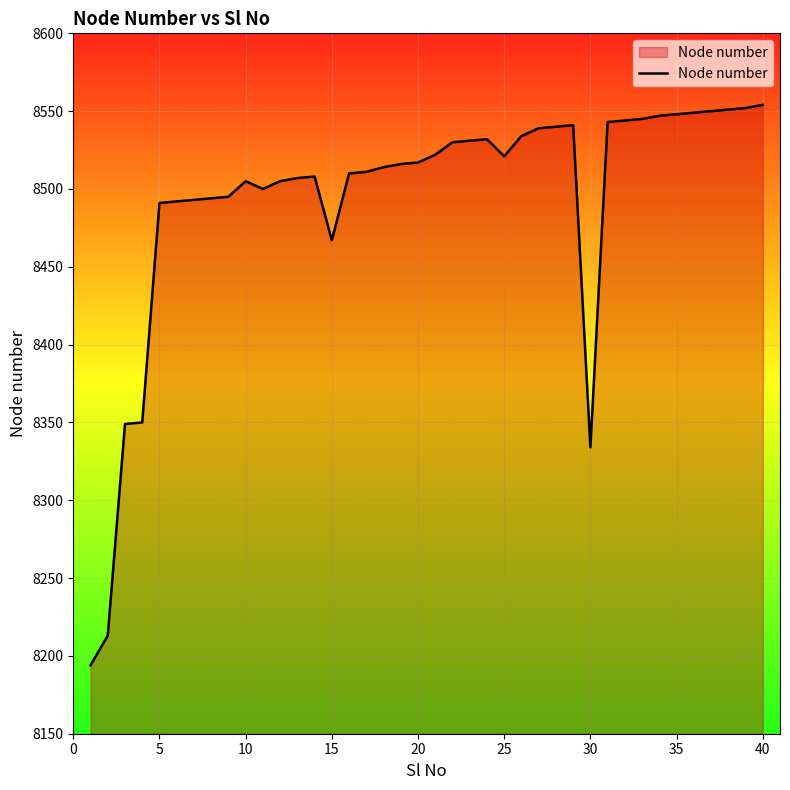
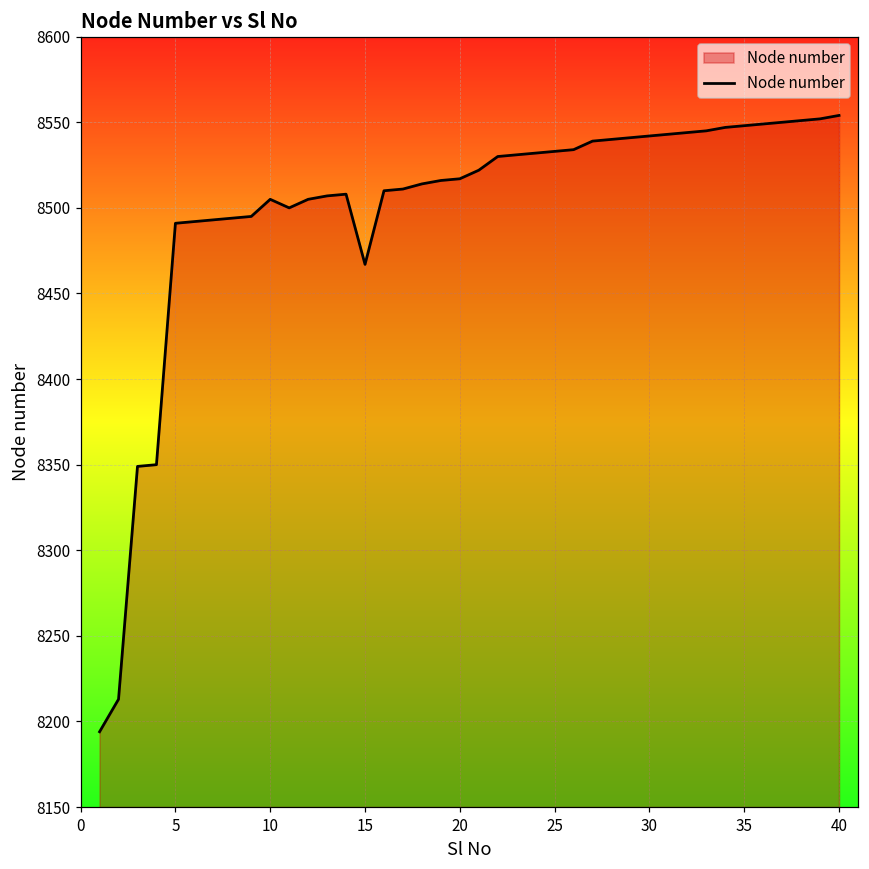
  {
    "5": 8491,
    "10": 8505,
    "15": 8467,
    "20": 8517,
-   "25": 8521,
-   "30": 8334,
+   "25": 8533,
+   "30": 8542,
    "35": 8548,
    "40": 8554
  }
